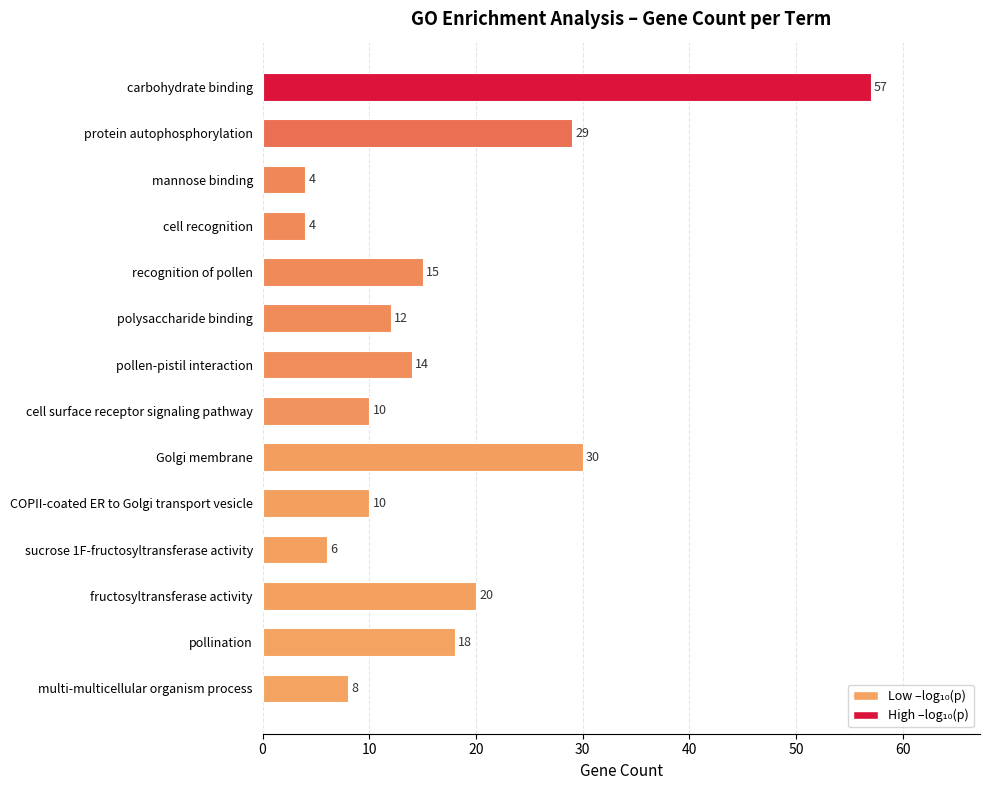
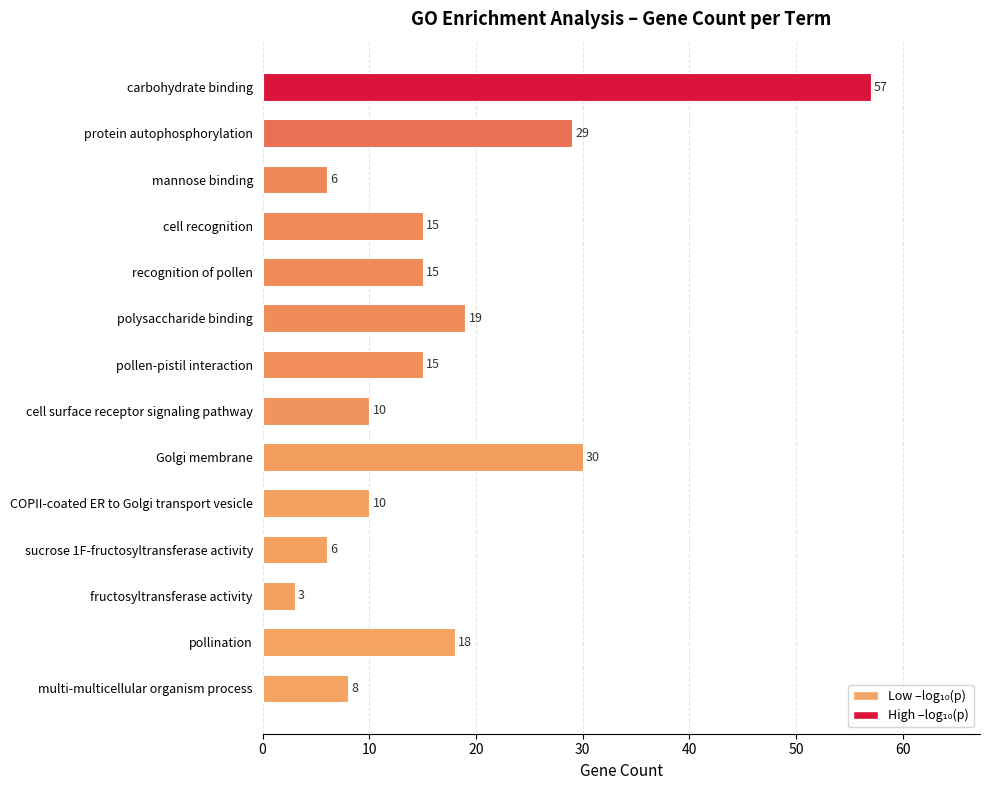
  {
    "carbohydrate binding": 57,
    "protein autophosphorylation": 29,
-   "mannose binding": 4,
-   "cell recognition": 4,
+   "mannose binding": 6,
+   "cell recognition": 15,
    "recognition of pollen": 15,
-   "polysaccharide binding": 12,
-   "pollen-pistil interaction": 14,
+   "polysaccharide binding": 19,
+   "pollen-pistil interaction": 15,
    "cell surface receptor signaling pathway": 10,
    "Golgi membrane": 30,
    "COPII-coated ER to Golgi transport vesicle": 10,
    "sucrose 1F-fructosyltransferase activity": 6,
-   "fructosyltransferase activity": 20,
+   "fructosyltransferase activity": 3,
    "pollination": 18,
    "multi-multicellular organism process": 8
  }
